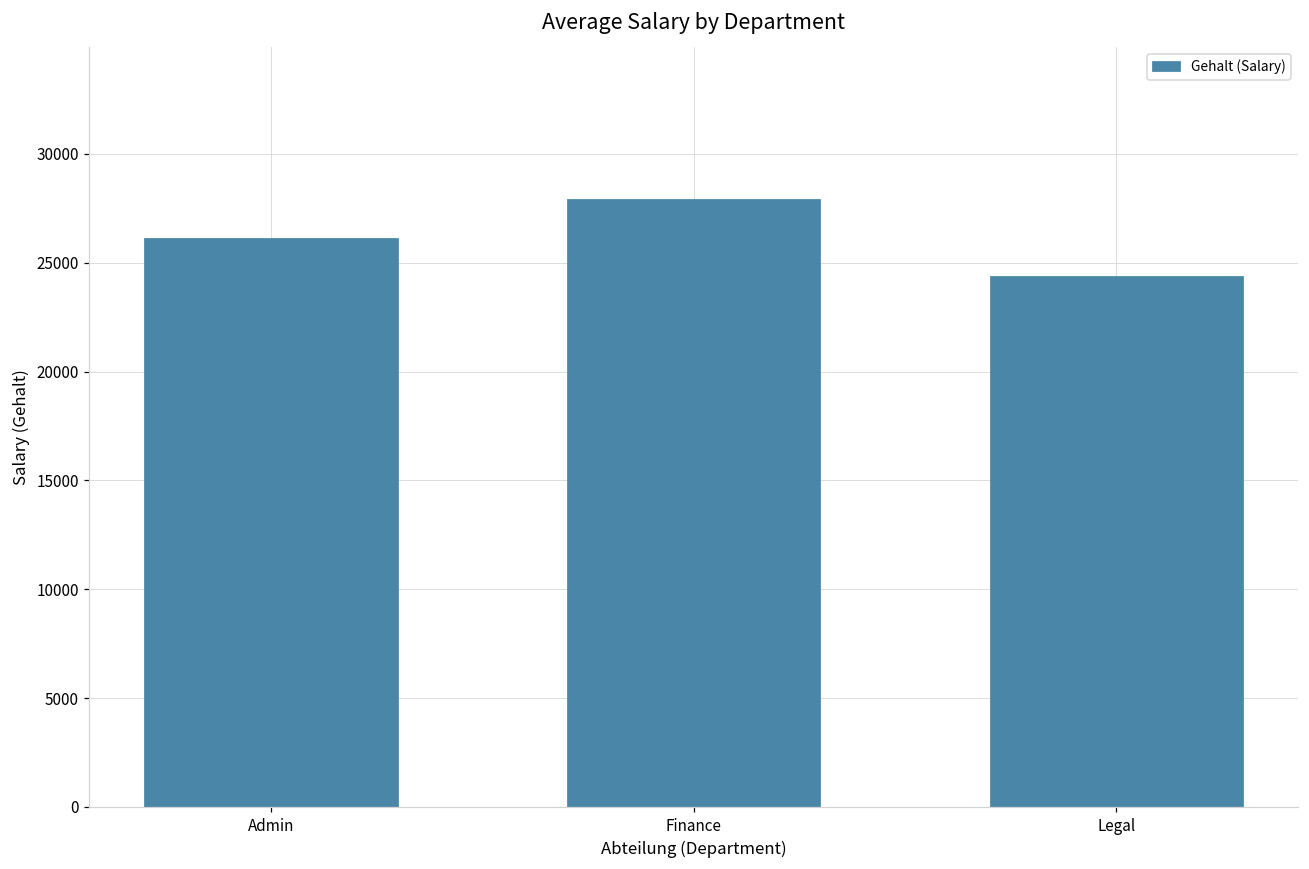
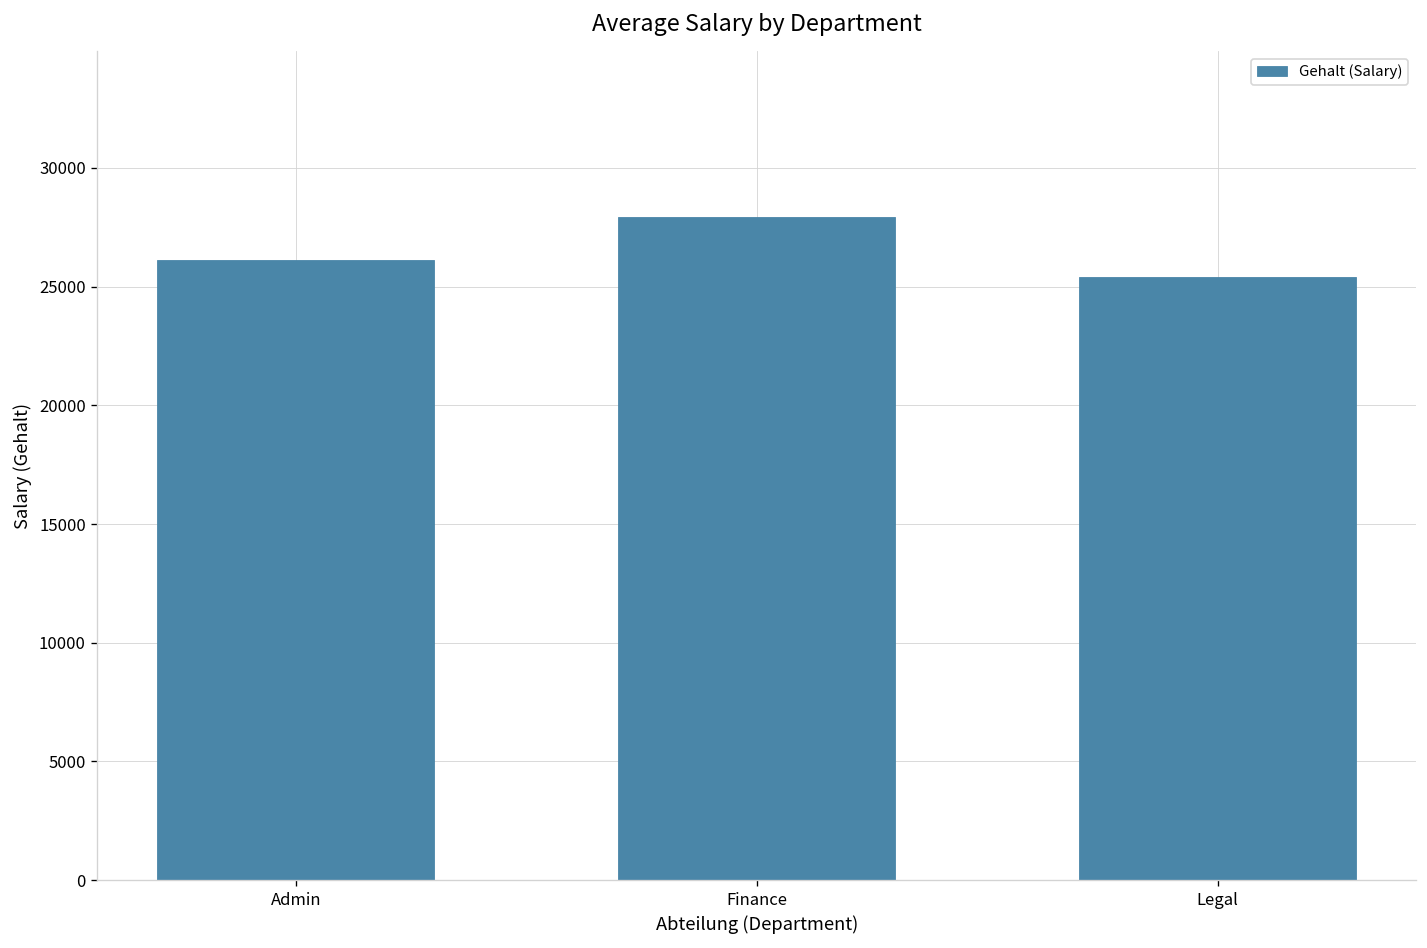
  {
    "Admin": 26100,
    "Finance": 27900,
-   "Legal": 24400
+   "Legal": 25400
  }
